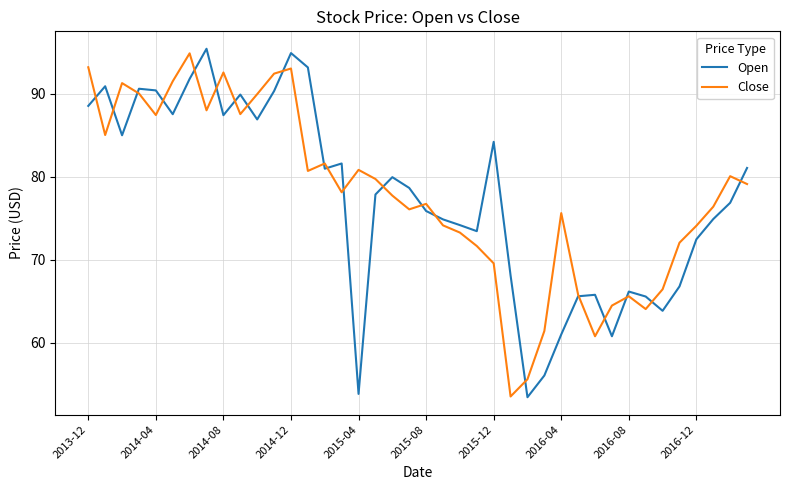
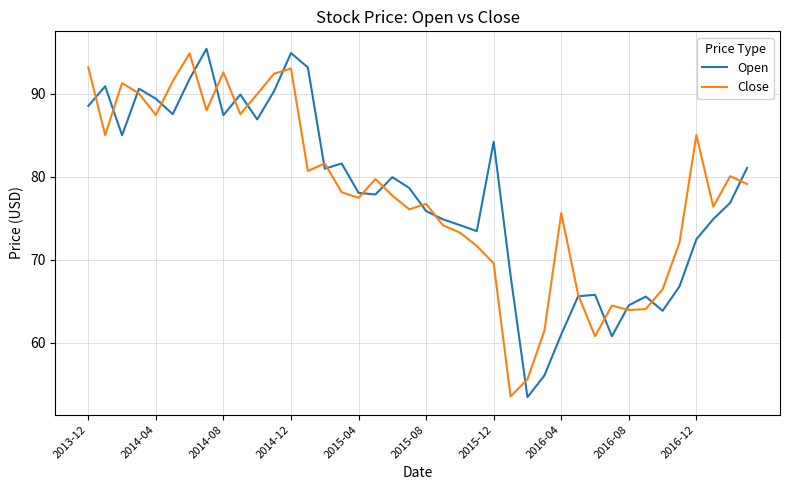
  {
    "Open": {
      "2013-12": 89,
-     "2014-04": 90,
+     "2014-04": 89,
      "2014-08": 87,
      "2014-12": 95,
-     "2015-04": 54,
+     "2015-04": 78,
      "2015-08": 76,
      "2015-12": 84,
      "2016-04": 61,
-     "2016-08": 66,
+     "2016-08": 64,
      "2016-12": 72
    },
    "Close": {
      "2013-12": 93,
      "2014-04": 87,
      "2014-08": 93,
      "2014-12": 93,
-     "2015-04": 81,
+     "2015-04": 77,
      "2015-08": 77,
      "2015-12": 70,
      "2016-04": 76,
-     "2016-08": 66,
-     "2016-12": 74
+     "2016-08": 64,
+     "2016-12": 85
    }
  }
